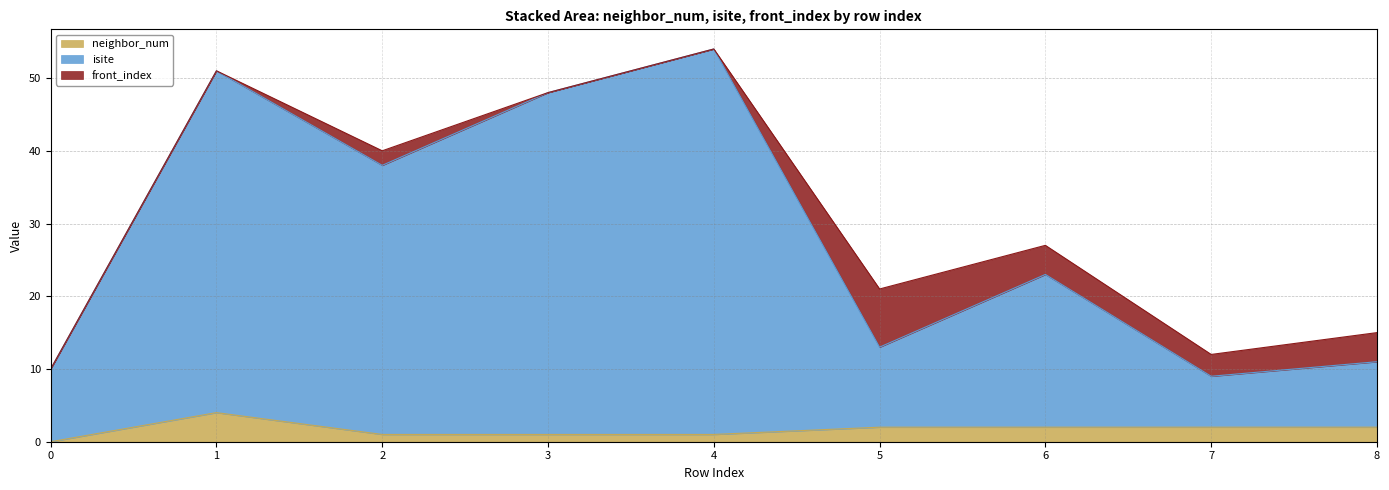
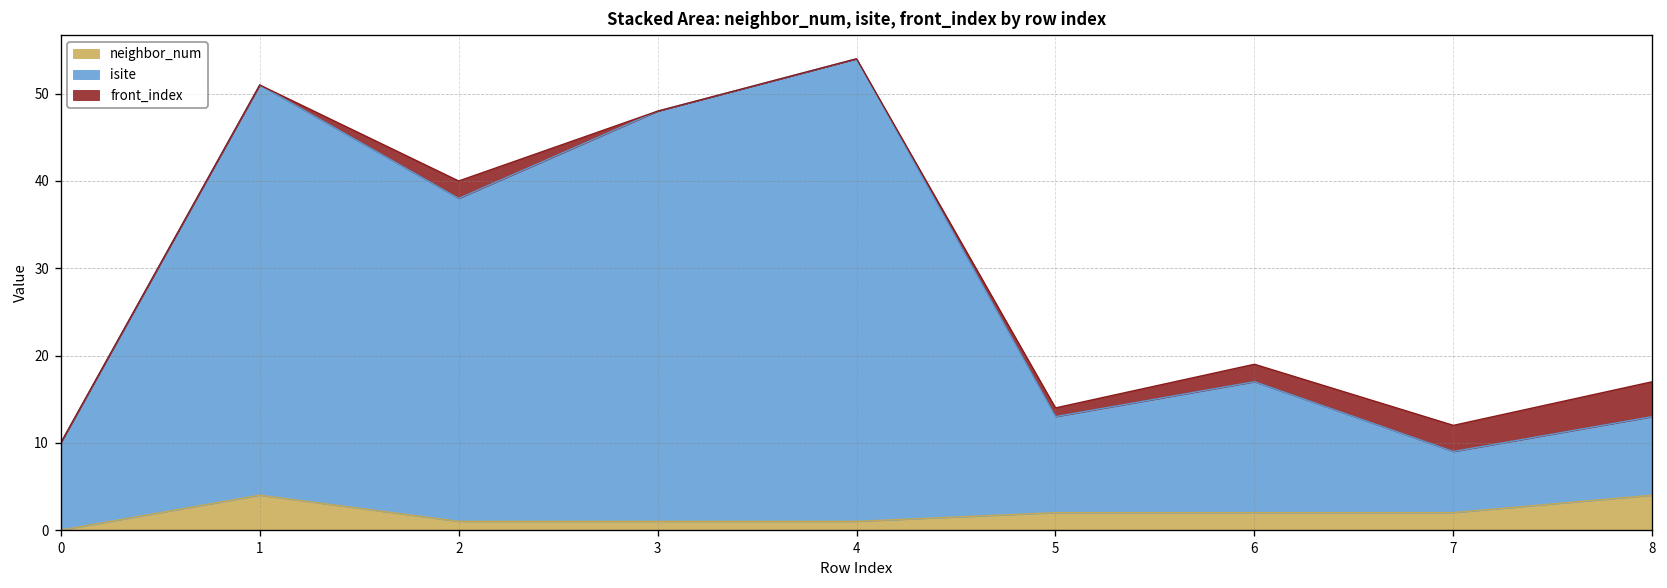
  {
    "neighbor_num": {
      "0": 0,
      "1": 4,
      "2": 1,
      "3": 1,
      "4": 1,
      "5": 2,
      "6": 2,
      "7": 2,
-     "8": 2
+     "8": 4
    },
    "isite": {
      "2": 37,
      "5": 11,
-     "6": 21,
+     "6": 15,
      "7": 7,
      "8": 9
    },
    "front_index": {
      "2": 2,
-     "5": 8,
-     "6": 4,
+     "5": 1,
+     "6": 2,
      "7": 3,
      "8": 4
    }
  }
